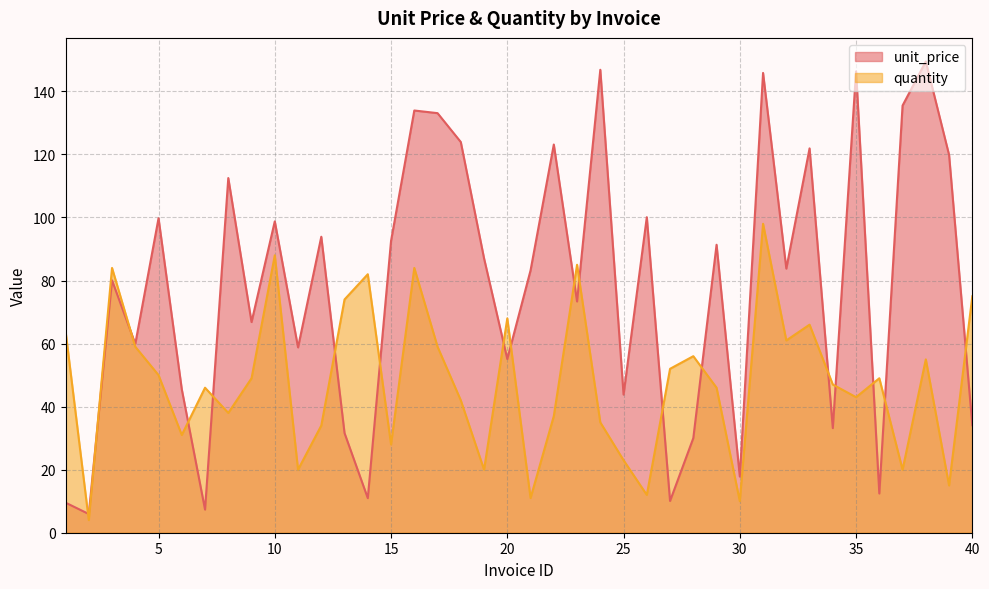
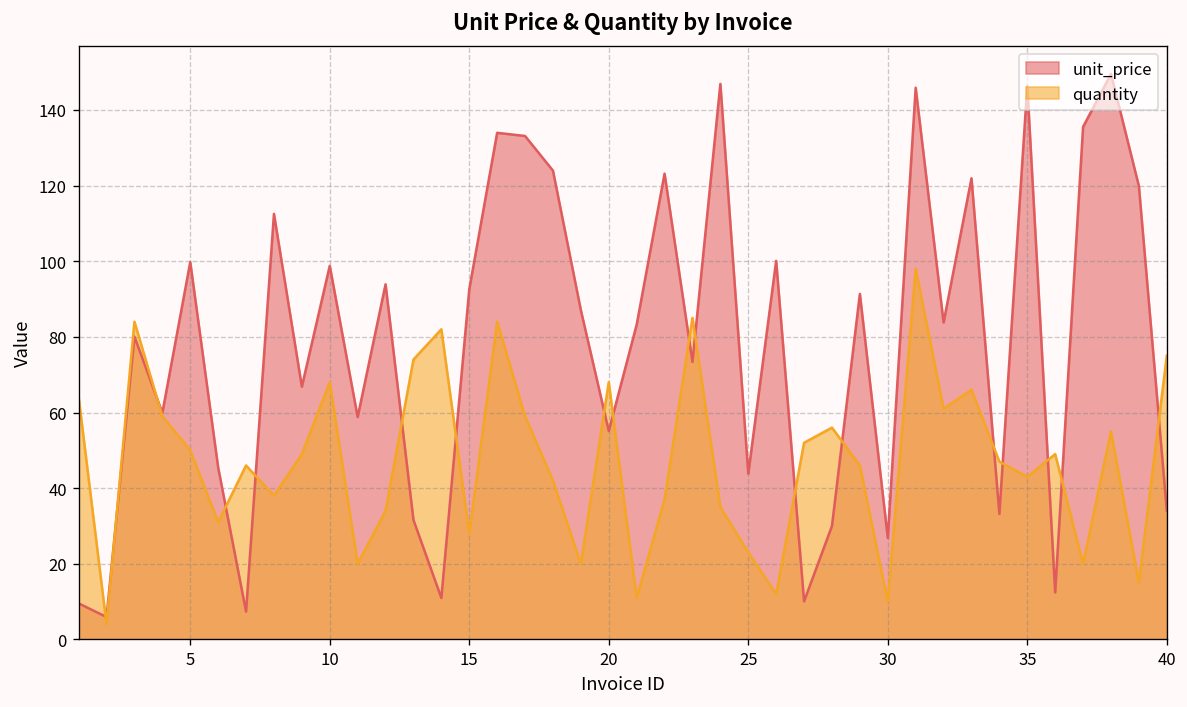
  {
    "unit_price": {
      "5": 100,
      "10": 99,
      "15": 93,
      "20": 55,
      "25": 44,
-     "30": 18,
+     "30": 27,
      "40": 34
    },
    "quantity": {
      "5": 50,
-     "10": 88,
+     "10": 68,
      "15": 28,
      "20": 68,
      "25": 23,
      "30": 10,
      "35": 43,
      "40": 75
    }
  }
